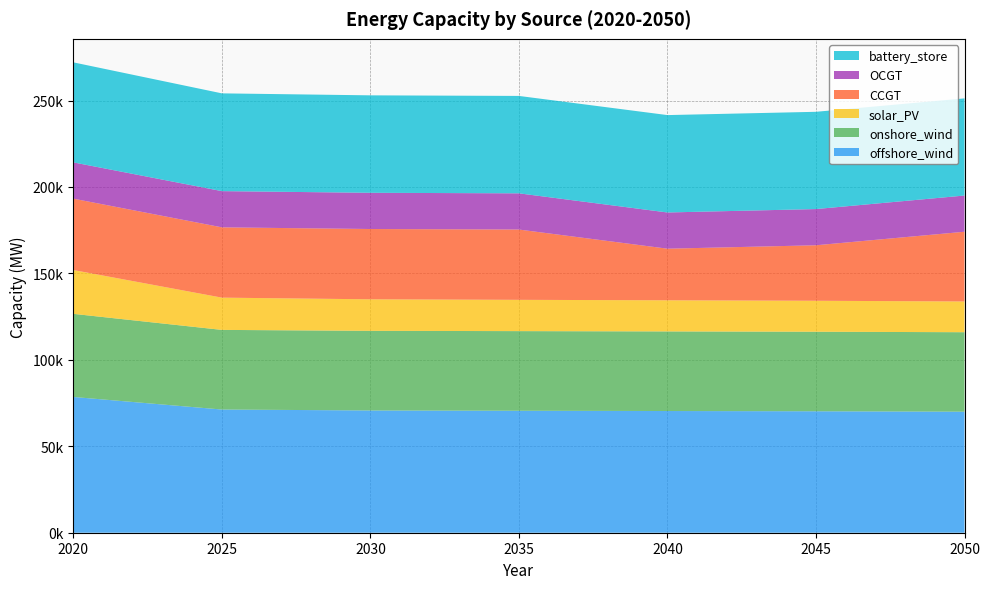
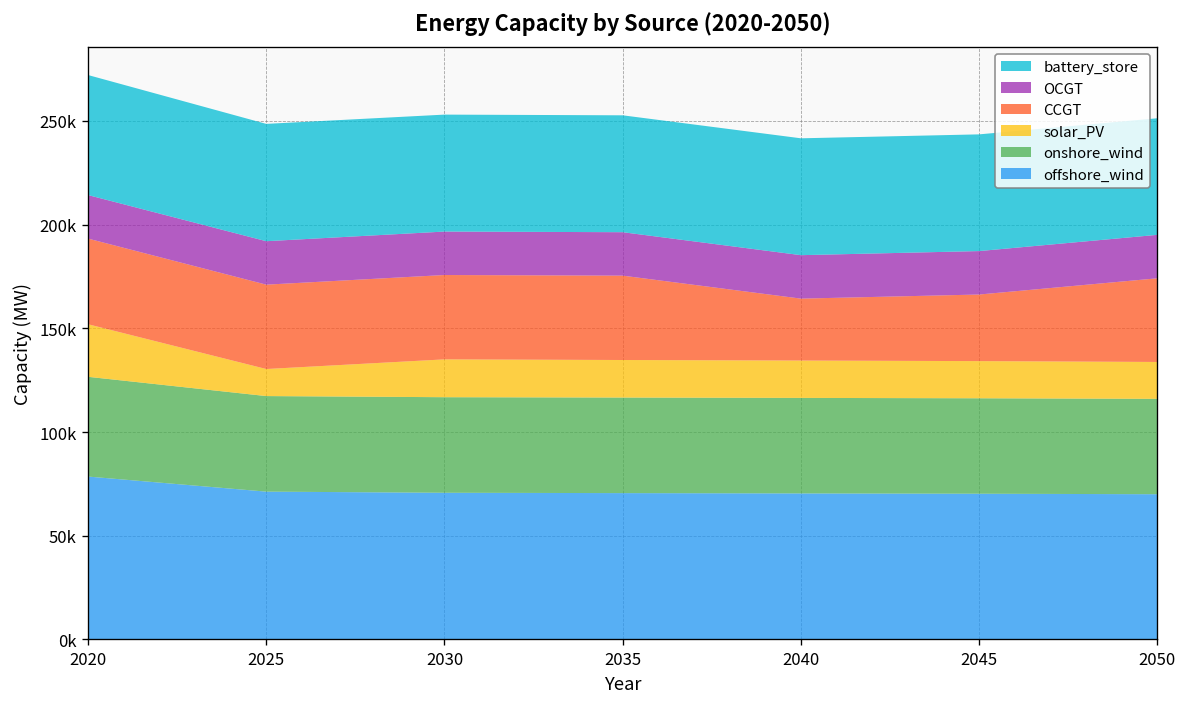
  {
    "onshore_wind": {
      "2020": 48000,
      "2025": 46000,
      "2030": 46000,
      "2035": 46000,
      "2040": 46000,
      "2045": 46000,
      "2050": 46000
    },
    "solar_PV": {
      "2020": 25000,
-     "2025": 19000,
+     "2025": 13000,
      "2030": 18000,
      "2035": 18000,
      "2040": 18000,
      "2045": 18000,
      "2050": 18000
    },
    "CCGT": {
      "2020": 41000,
      "2025": 41000,
      "2030": 41000,
      "2035": 41000,
      "2040": 30000,
      "2045": 32000,
      "2050": 40000
    },
    "OCGT": {
      "2020": 21000,
      "2025": 21000,
      "2030": 21000,
      "2035": 21000,
      "2040": 21000,
      "2045": 21000,
      "2050": 21000
    }
  }
